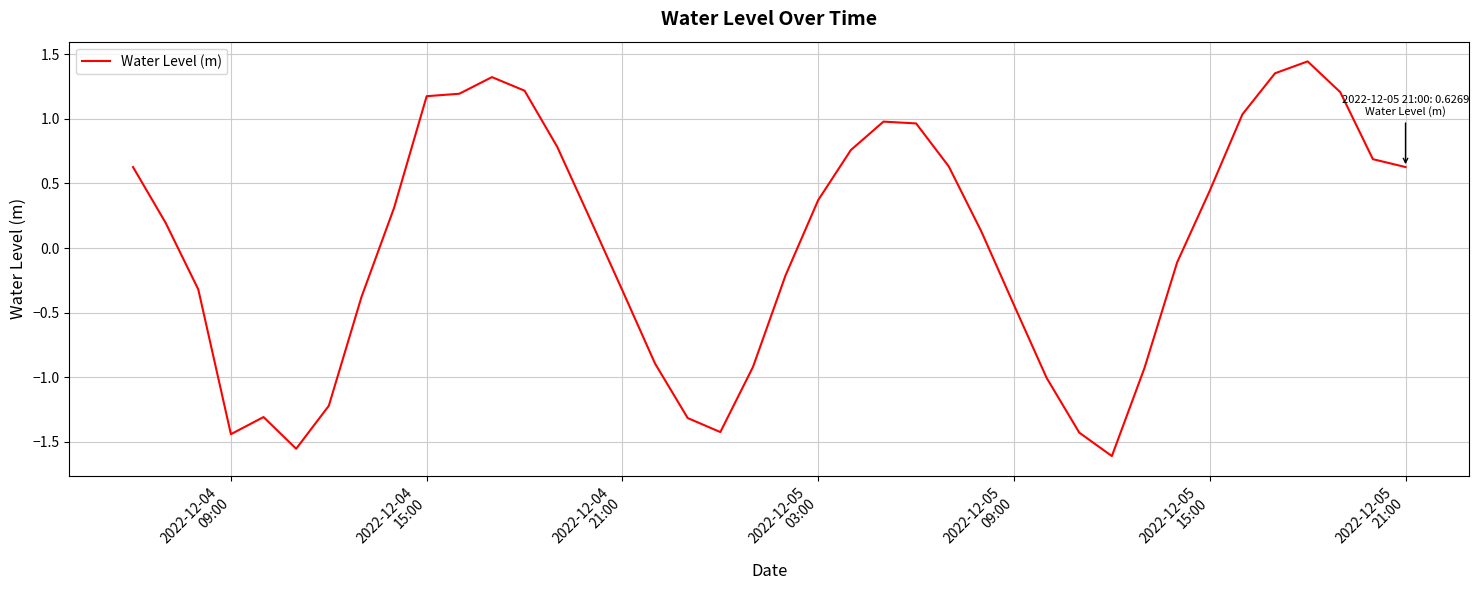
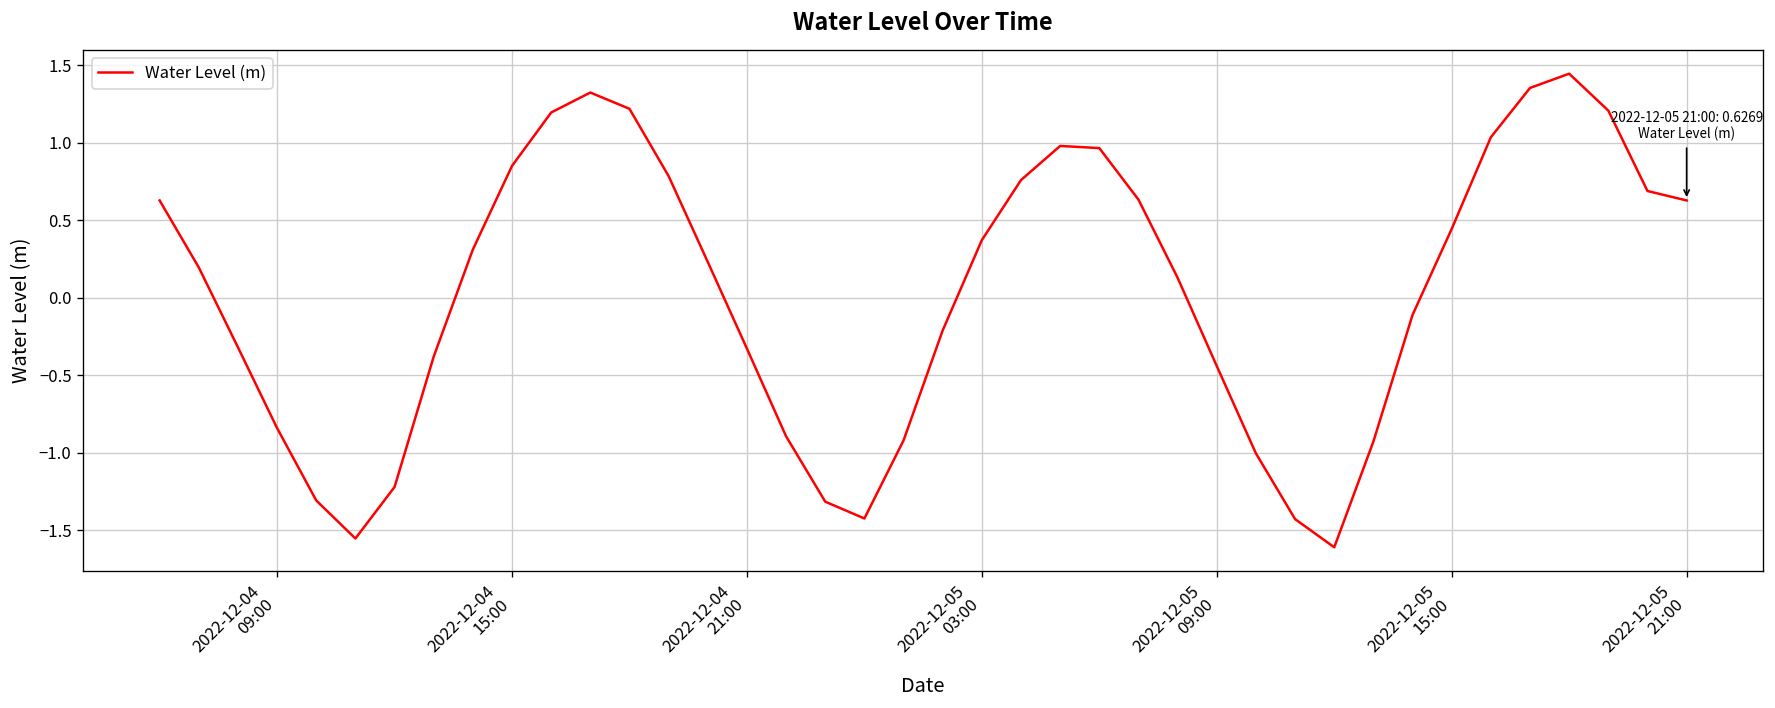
  {
-   "2022-12-04 09:00": -1.44,
-   "2022-12-04 15:00": 1.18,
+   "2022-12-04 09:00": -0.84,
+   "2022-12-04 15:00": 0.85,
    "2022-12-04 21:00": -0.33,
    "2022-12-05 03:00": 0.37,
    "2022-12-05 09:00": -0.44,
    "2022-12-05 15:00": 0.44
  }
